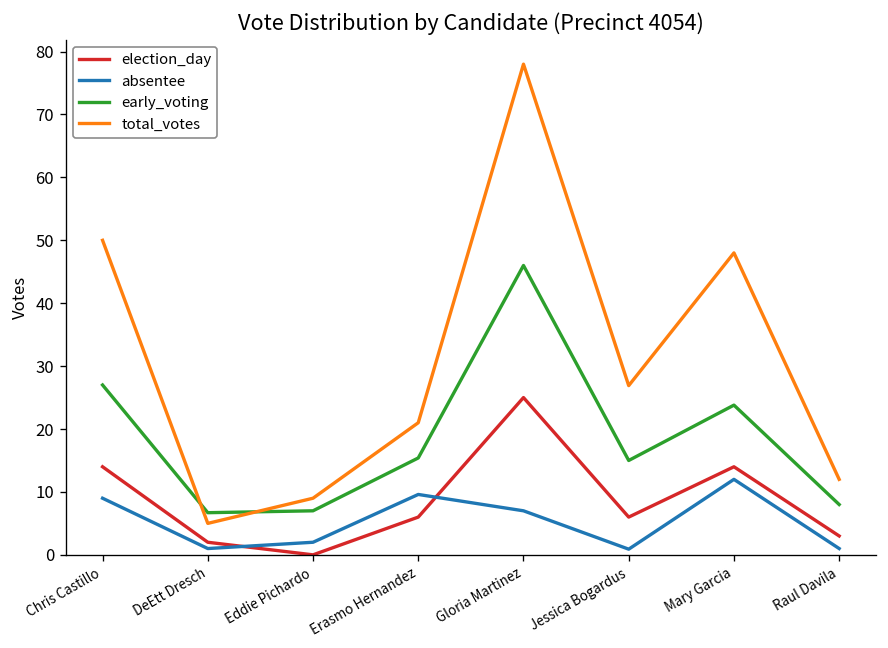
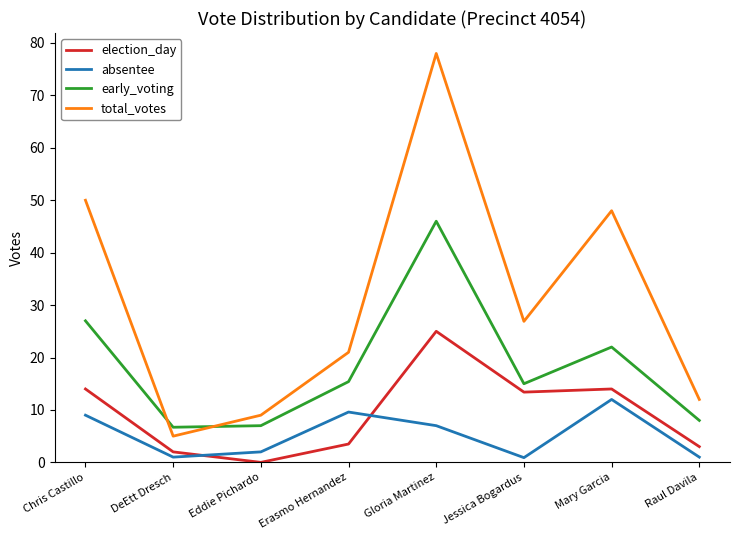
  {
    "election_day": {
      "Chris Castillo": 14,
      "DeEtt Dresch": 2,
      "Eddie Pichardo": 0,
-     "Erasmo Hernandez": 6,
+     "Erasmo Hernandez": 4,
      "Gloria Martinez": 25,
-     "Jessica Bogardus": 6,
+     "Jessica Bogardus": 13,
      "Mary Garcia": 14,
      "Raul Davila": 3
    },
    "absentee": {
      "Chris Castillo": 9,
      "DeEtt Dresch": 1,
      "Eddie Pichardo": 2,
      "Erasmo Hernandez": 10,
      "Gloria Martinez": 7,
      "Jessica Bogardus": 1,
      "Mary Garcia": 12,
      "Raul Davila": 1
    },
    "early_voting": {
      "Chris Castillo": 27,
      "DeEtt Dresch": 7,
      "Eddie Pichardo": 7,
      "Erasmo Hernandez": 15,
      "Gloria Martinez": 46,
      "Jessica Bogardus": 15,
-     "Mary Garcia": 24,
+     "Mary Garcia": 22,
      "Raul Davila": 8
    },
    "total_votes": {
      "Chris Castillo": 50,
      "DeEtt Dresch": 5,
      "Eddie Pichardo": 9,
      "Erasmo Hernandez": 21,
      "Gloria Martinez": 78,
      "Jessica Bogardus": 27,
      "Mary Garcia": 48,
      "Raul Davila": 12
    }
  }
